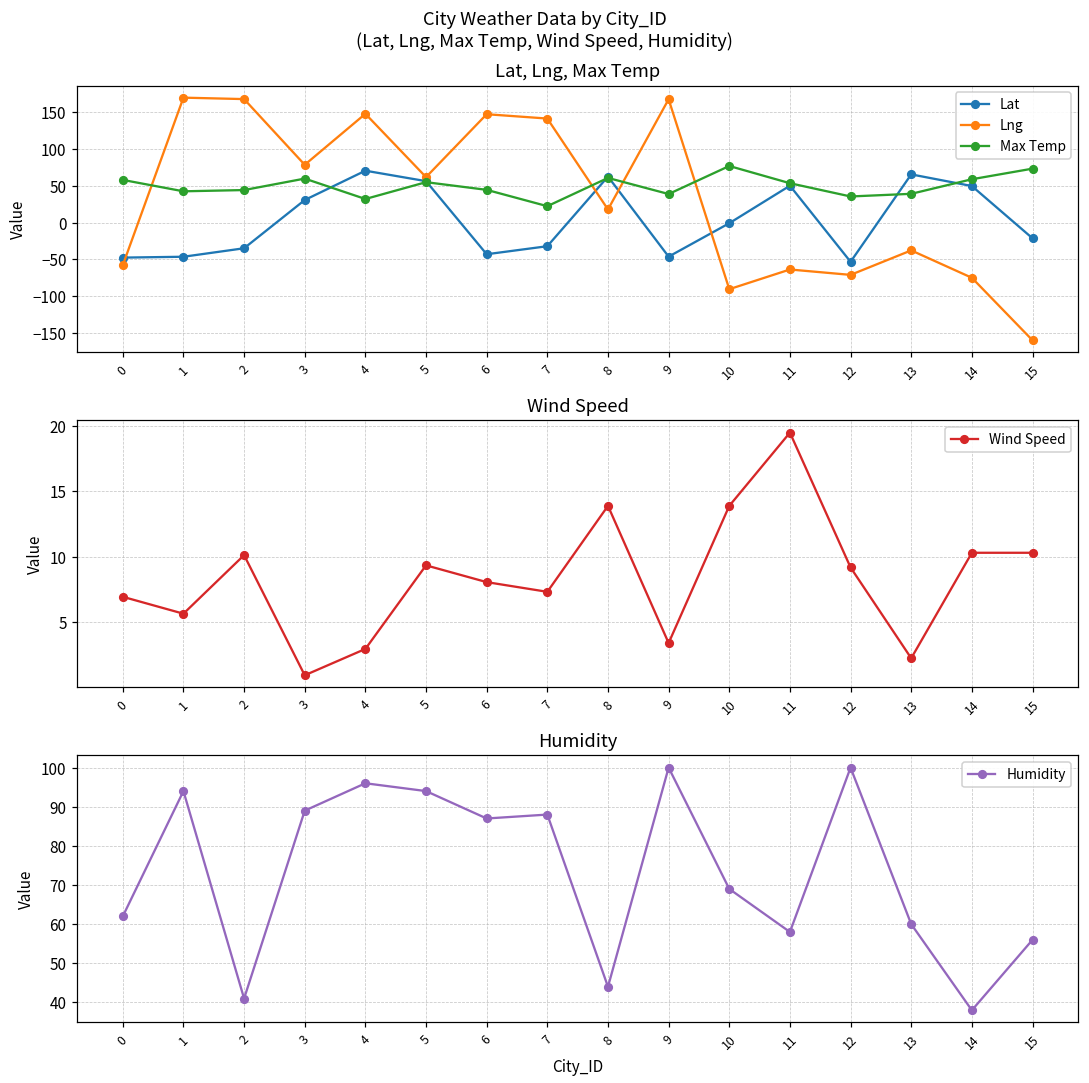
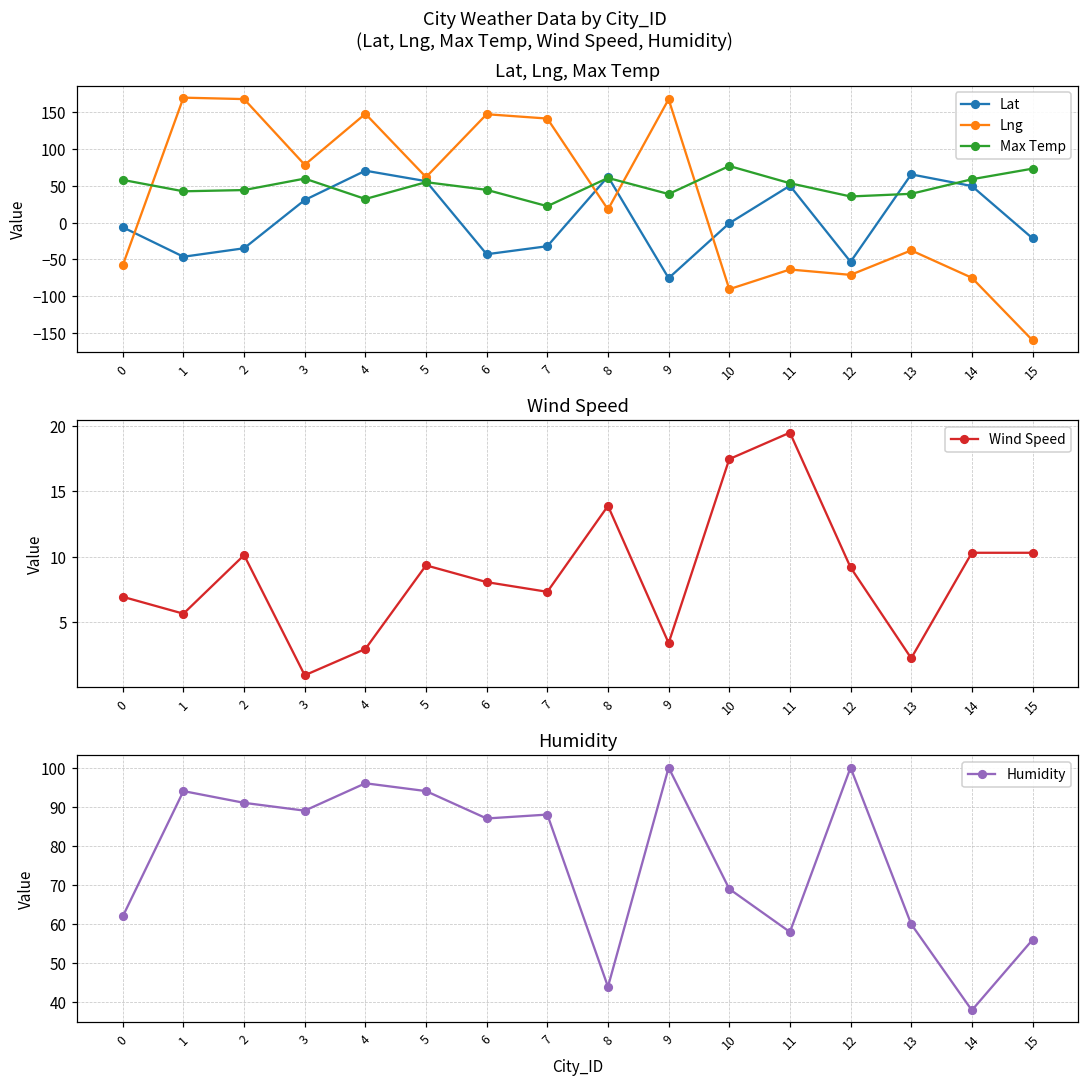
  {
    "Lat, Lng, Max Temp": {
      "Lat": {
-       "0": -50,
+       "0": -10,
        "1": -50,
        "2": -30,
        "3": 30,
        "4": 70,
        "6": -40,
        "7": -30,
-       "9": -50,
+       "9": -80,
        "10": 0,
        "12": -50,
        "13": 70,
        "14": 50,
        "15": -20
      },
      "Lng": {
        "0": -60,
        "1": 170,
        "2": 170,
        "3": 80,
        "4": 150,
        "5": 60,
        "6": 150,
        "7": 140,
        "8": 20,
        "9": 170,
        "10": -90,
        "11": -60,
        "12": -70,
        "13": -40,
        "14": -70,
        "15": -160
      },
      "Max Temp": {
        "0": 60,
        "1": 40,
        "2": 40,
        "3": 60,
        "4": 30,
        "6": 40,
        "7": 20,
        "9": 40,
        "10": 80,
        "12": 40,
        "13": 40,
        "14": 60,
        "15": 70
      }
    },
    "Wind Speed": {
      "0": 6.9,
      "1": 5.6,
      "2": 10.1,
      "3": 0.9,
      "4": 3.0,
      "5": 9.3,
      "6": 8.1,
      "7": 7.3,
      "8": 13.9,
      "9": 3.4,
-     "10": 13.9,
+     "10": 17.4,
      "11": 19.5,
      "12": 9.2,
      "13": 2.2,
      "14": 10.3,
      "15": 10.3
    },
    "Humidity": {
      "0": 62,
      "1": 94,
-     "2": 41,
+     "2": 91,
      "3": 89,
      "4": 96,
      "5": 94,
      "6": 87,
      "7": 88,
      "8": 44,
      "9": 100,
      "10": 69,
      "11": 58,
      "12": 100,
      "13": 60,
      "14": 38,
      "15": 56
    }
  }
